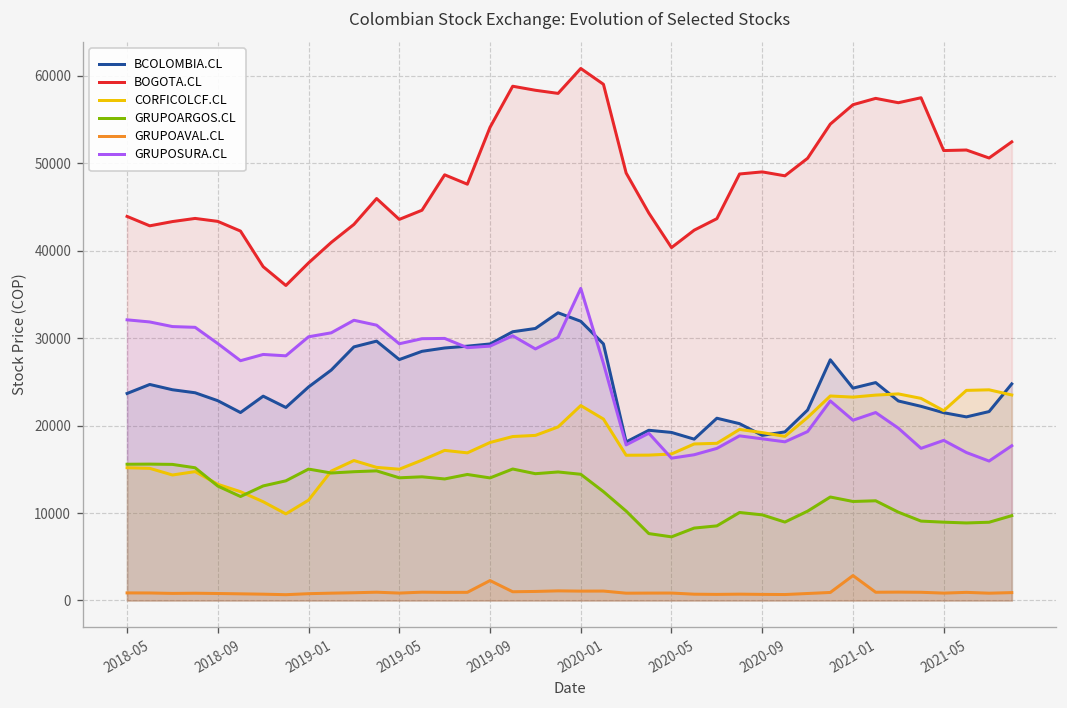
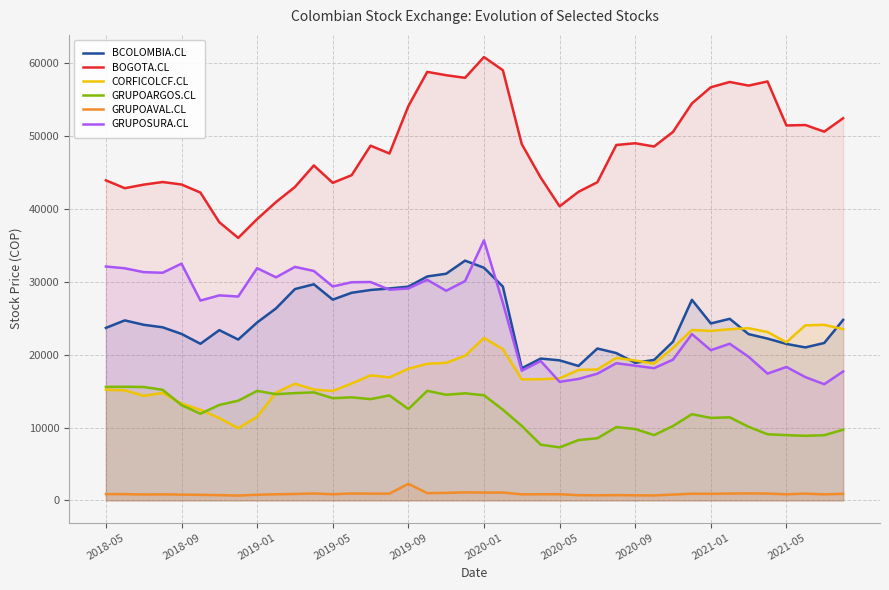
  {
    "BCOLOMBIA.CL": {
      "2018-05": 24000,
      "2018-09": 23000,
      "2019-01": 24000,
      "2019-05": 28000,
      "2020-01": 32000,
      "2020-05": 19000,
      "2021-01": 24000
    },
    "BOGOTA.CL": {
      "2018-05": 44000,
      "2018-09": 43000,
      "2019-01": 39000,
      "2019-05": 44000,
      "2019-09": 54000,
      "2020-01": 61000,
      "2020-05": 40000,
      "2020-09": 49000,
      "2021-01": 57000,
      "2021-05": 51000
    },
    "CORFICOLCF.CL": {
      "2018-05": 15000,
      "2019-01": 11000,
      "2019-05": 15000,
      "2019-09": 18000,
      "2020-01": 22000,
      "2020-05": 17000,
      "2021-01": 23000
    },
    "GRUPOARGOS.CL": {
      "2018-05": 16000,
      "2019-01": 15000,
      "2019-05": 14000,
-     "2019-09": 14000,
+     "2019-09": 13000,
      "2020-01": 14000,
      "2020-05": 7000,
      "2020-09": 10000,
      "2021-01": 11000,
      "2021-05": 9000
    },
    "GRUPOAVAL.CL": {
      "2018-05": 1000,
      "2018-09": 1000,
      "2019-01": 1000,
      "2019-05": 1000,
      "2019-09": 2000,
      "2020-01": 1000,
      "2020-05": 1000,
      "2020-09": 1000,
-     "2021-01": 3000,
+     "2021-01": 1000,
      "2021-05": 1000
    },
    "GRUPOSURA.CL": {
      "2018-05": 32000,
-     "2018-09": 29000,
-     "2019-01": 30000,
+     "2018-09": 32000,
+     "2019-01": 32000,
      "2019-05": 29000,
      "2020-01": 36000,
      "2020-05": 16000,
      "2020-09": 18000,
      "2021-01": 21000,
      "2021-05": 18000
    }
  }
